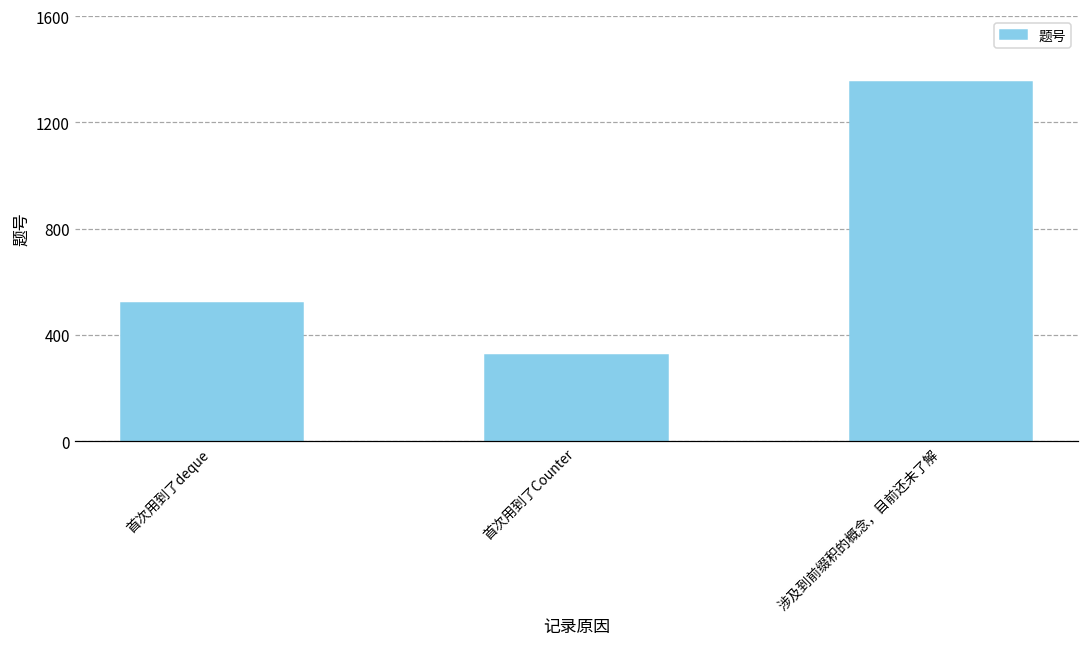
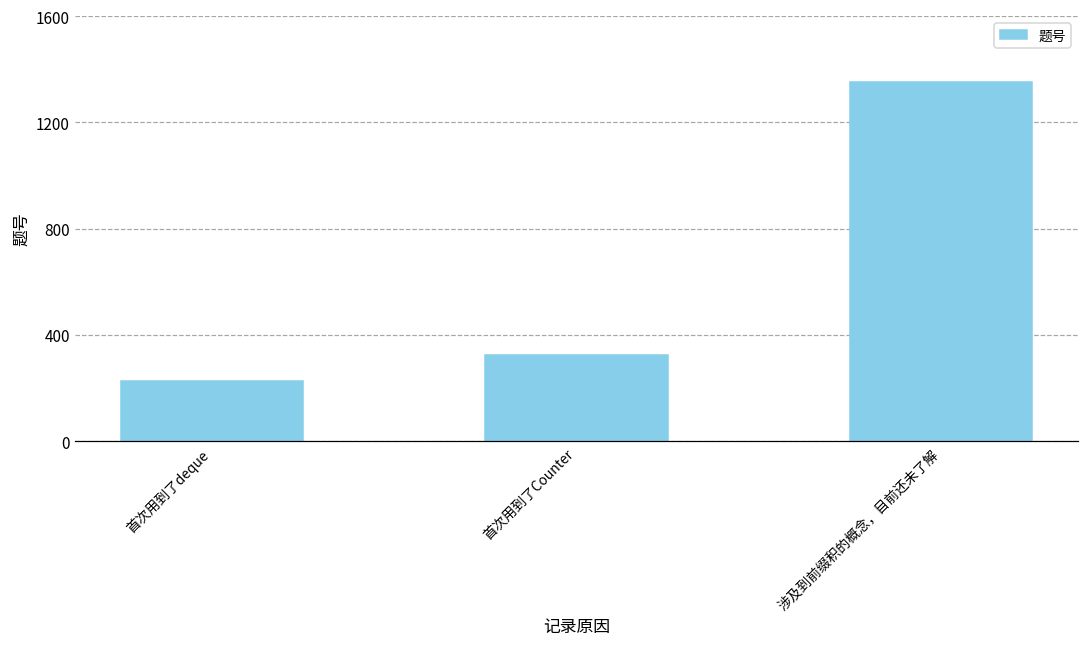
  {
-   "首次用到了deque": 520,
+   "首次用到了deque": 230,
    "首次用到了Counter": 330,
    "涉及到前缀积的概念，目前还未了解": 1350
  }
